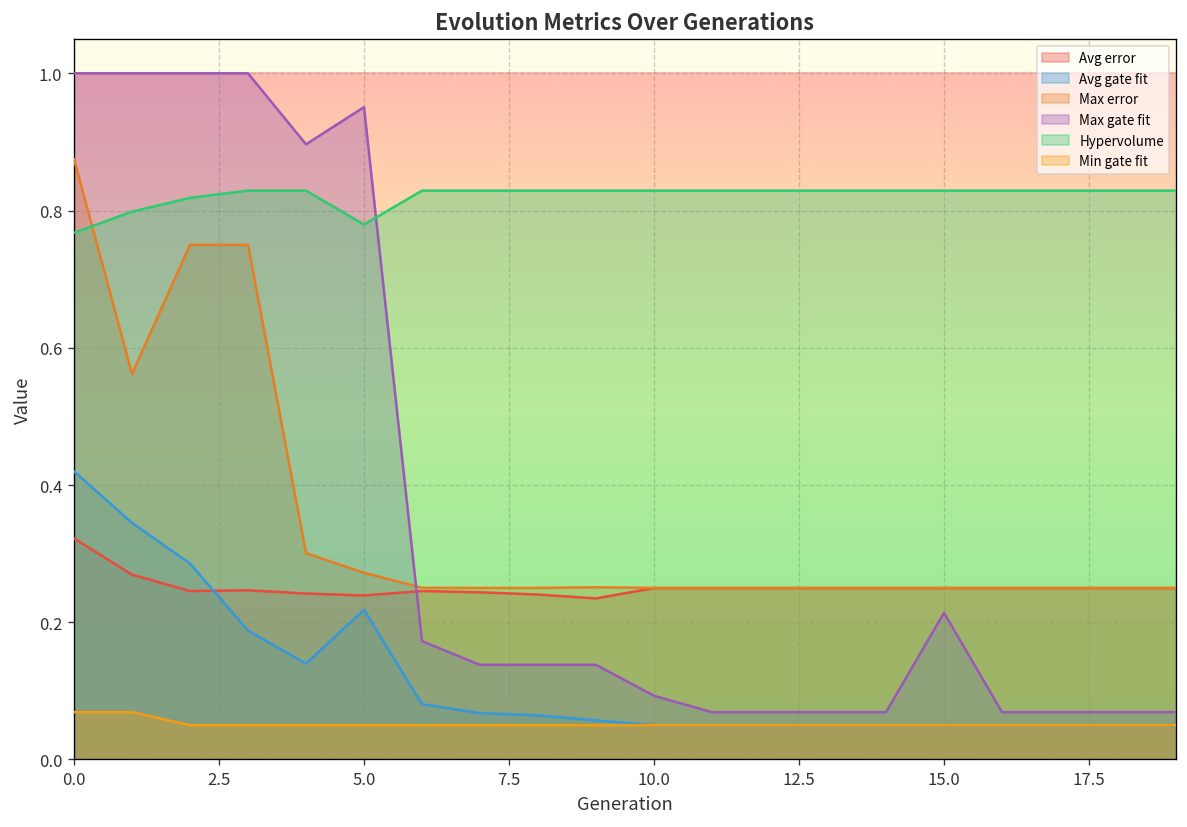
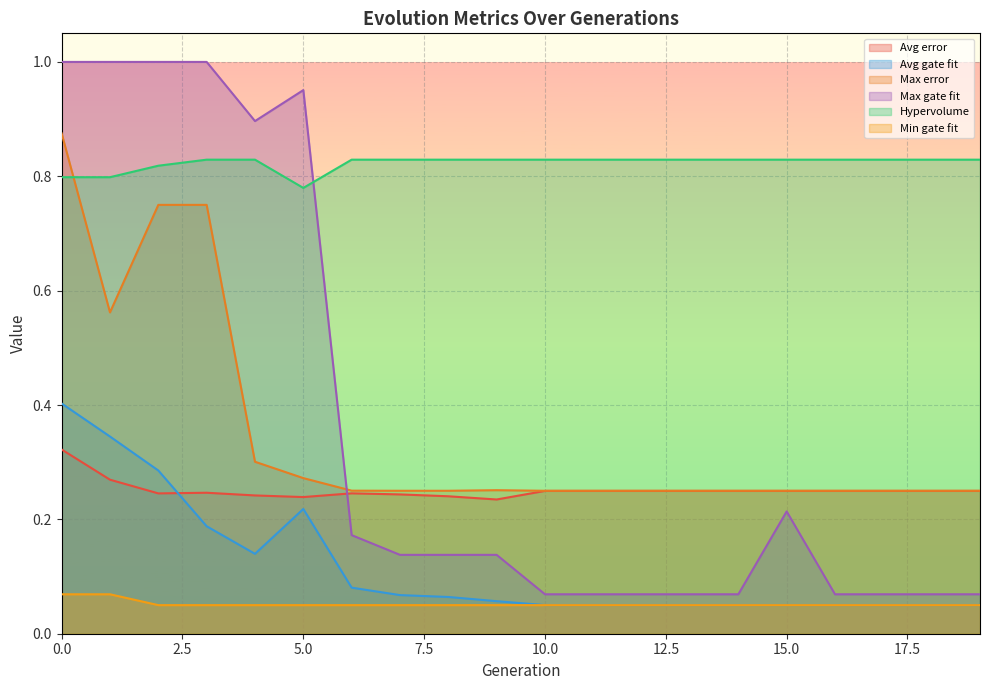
  {
    "Avg gate fit": {
-     "0.0": 0.42,
+     "0.0": 0.40,
      "5.0": 0.22
    },
    "Max gate fit": {
      "0.0": 1.00,
      "5.0": 0.95,
-     "10.0": 0.09,
+     "10.0": 0.07,
      "15.0": 0.21
    },
    "Hypervolume": {
-     "0.0": 0.77,
+     "0.0": 0.80,
      "5.0": 0.78,
      "10.0": 0.83,
      "15.0": 0.83
    }
  }
